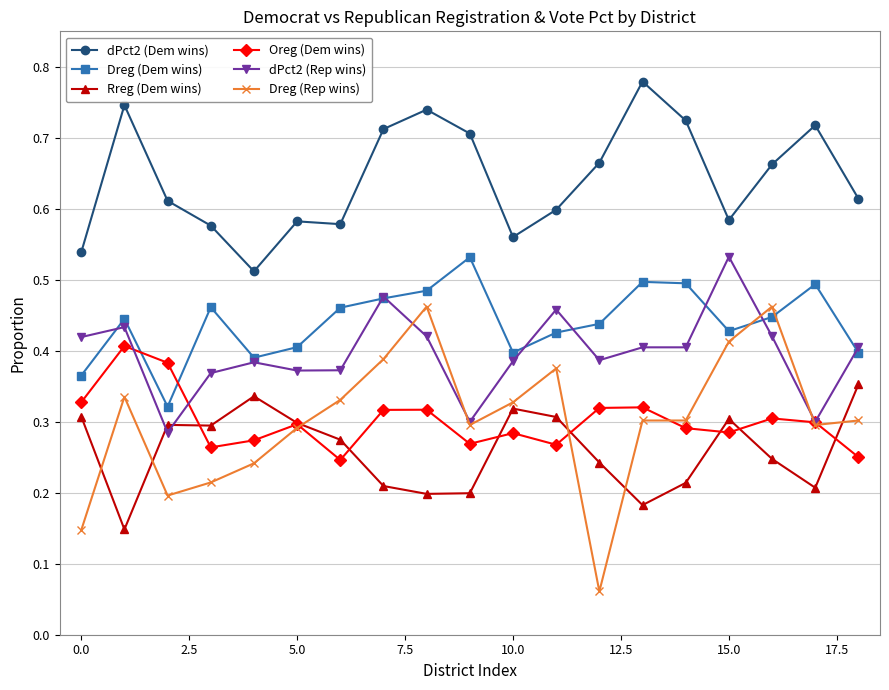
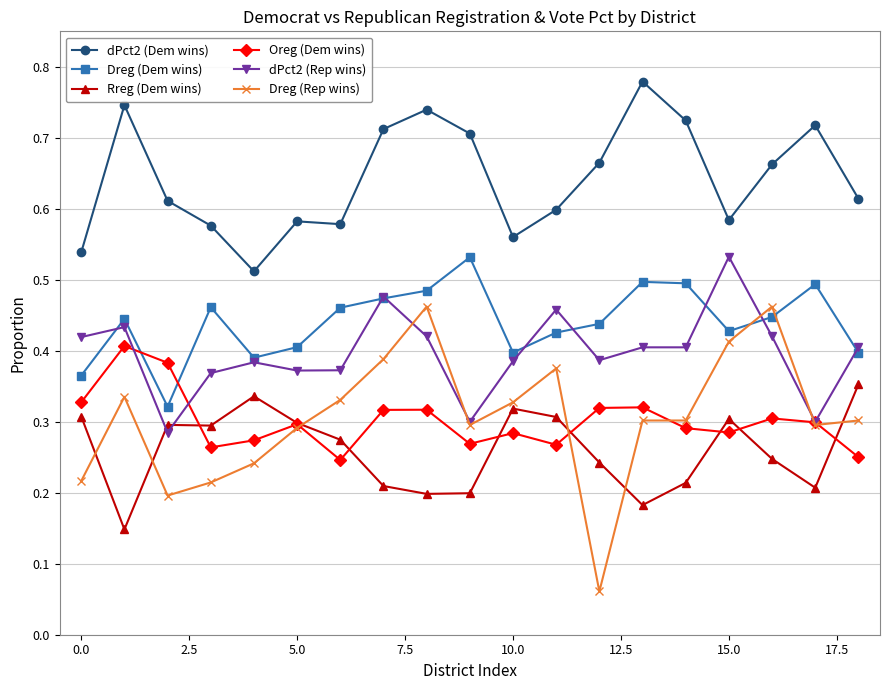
  {
    "dPct2 (Dem wins)": {
      "0.0": 0.54,
      "5.0": 0.58,
      "10.0": 0.56,
      "15.0": 0.58
    },
    "Dreg (Dem wins)": {
      "0.0": 0.37,
      "5.0": 0.41,
      "10.0": 0.40,
      "15.0": 0.43
    },
    "Rreg (Dem wins)": {
      "0.0": 0.31,
      "10.0": 0.32,
      "15.0": 0.30
    },
    "Oreg (Dem wins)": {
      "0.0": 0.33,
      "10.0": 0.28,
      "15.0": 0.28
    },
    "dPct2 (Rep wins)": {
      "0.0": 0.42,
      "5.0": 0.37,
      "10.0": 0.39,
      "15.0": 0.53
    },
    "Dreg (Rep wins)": {
-     "0.0": 0.15,
+     "0.0": 0.22,
      "5.0": 0.29,
      "10.0": 0.33,
      "15.0": 0.41
    }
  }
